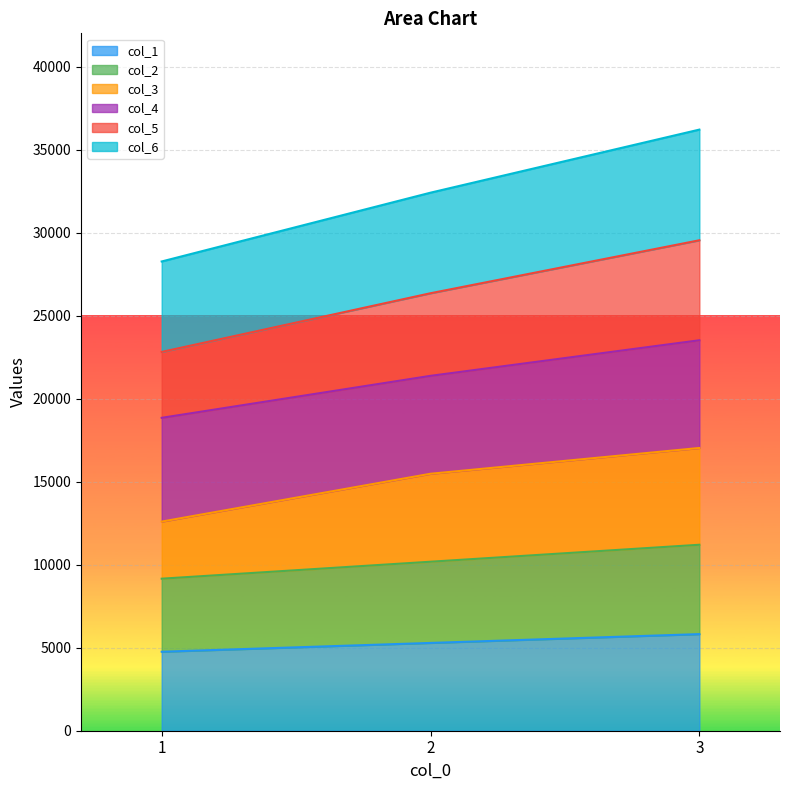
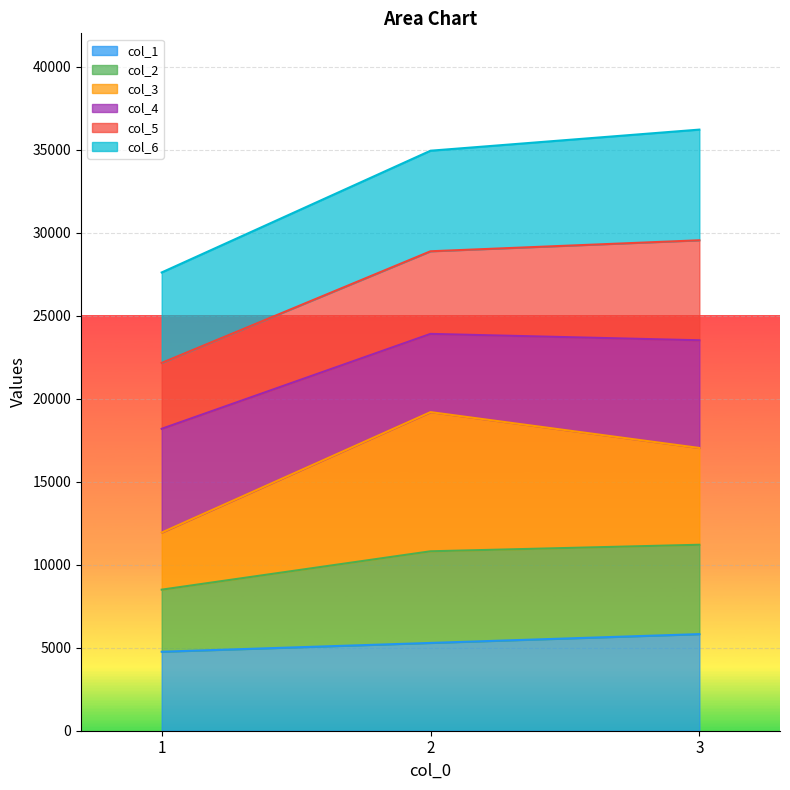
  {
    "col_2": {
-     "1": 4400,
-     "2": 4900,
+     "1": 3700,
+     "2": 5500,
      "3": 5400
    },
    "col_3": {
      "1": 3400,
-     "2": 5300,
+     "2": 8400,
      "3": 5800
    },
    "col_4": {
      "1": 6200,
-     "2": 5900,
+     "2": 4700,
      "3": 6500
    },
    "col_5": {
      "1": 4000,
      "2": 5000,
      "3": 6000
    }
  }
